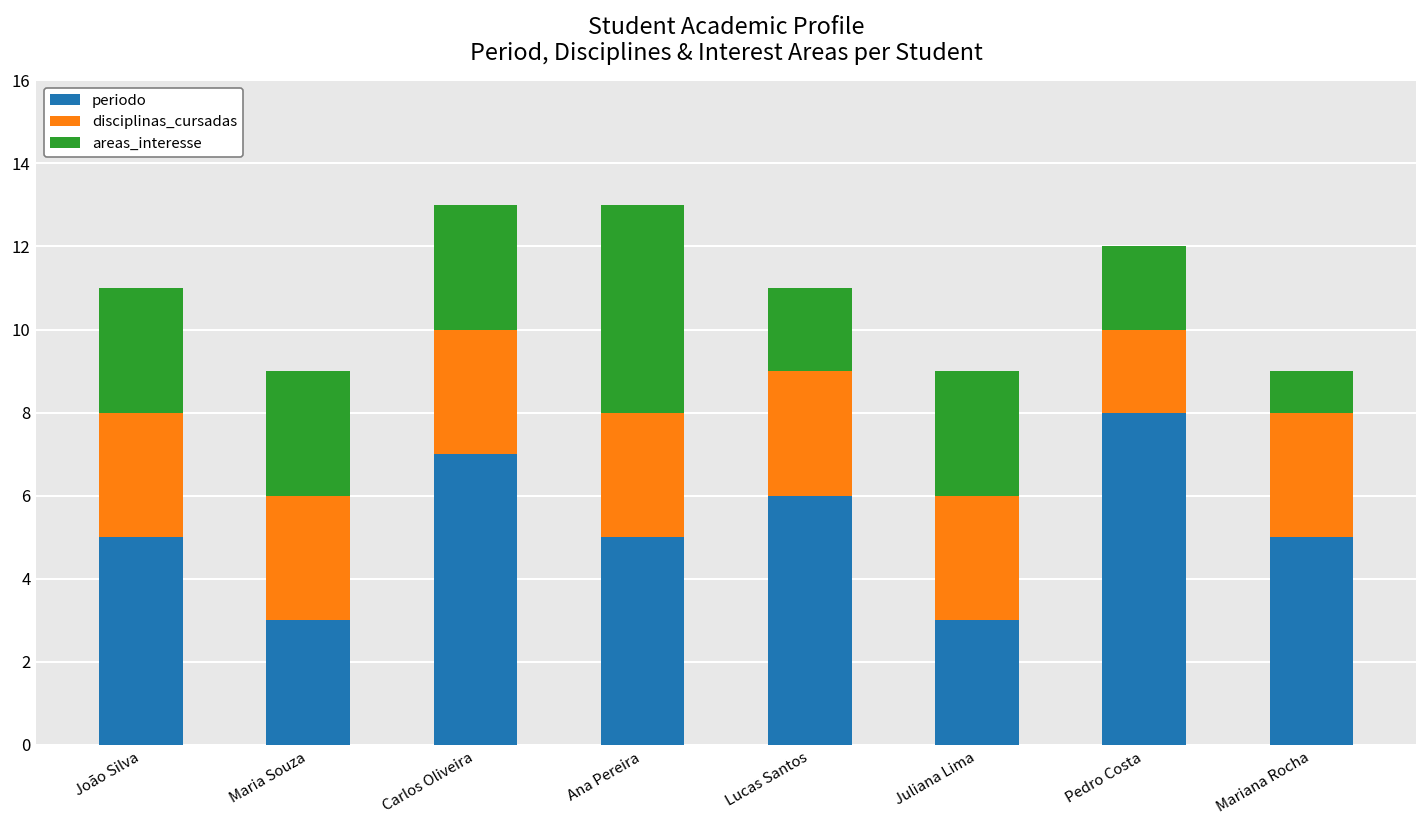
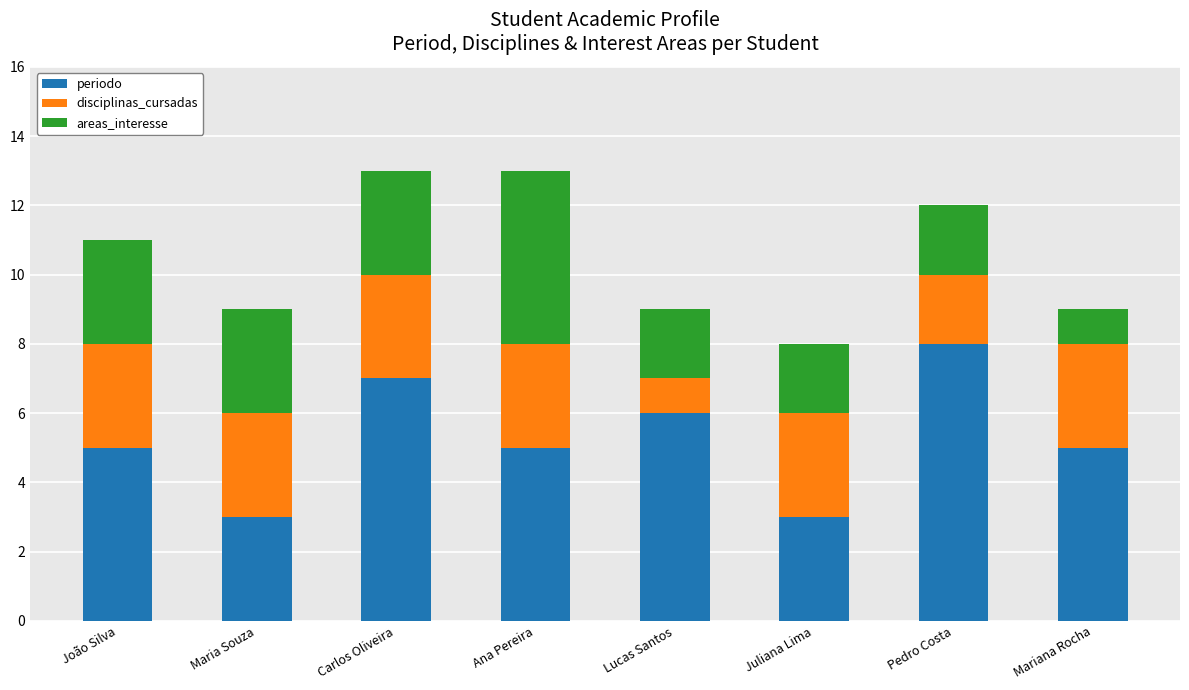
  {
    "periodo": {
      "João Silva": 5,
      "Maria Souza": 3,
      "Carlos Oliveira": 7,
      "Ana Pereira": 5,
      "Lucas Santos": 6,
      "Juliana Lima": 3,
      "Pedro Costa": 8,
      "Mariana Rocha": 5
    },
    "disciplinas_cursadas": {
      "João Silva": 3,
      "Maria Souza": 3,
      "Carlos Oliveira": 3,
      "Ana Pereira": 3,
-     "Lucas Santos": 3,
+     "Lucas Santos": 1,
      "Juliana Lima": 3,
      "Pedro Costa": 2,
      "Mariana Rocha": 3
    },
    "areas_interesse": {
      "João Silva": 3,
      "Maria Souza": 3,
      "Carlos Oliveira": 3,
      "Ana Pereira": 5,
      "Lucas Santos": 2,
-     "Juliana Lima": 3,
+     "Juliana Lima": 2,
      "Pedro Costa": 2,
      "Mariana Rocha": 1
    }
  }
